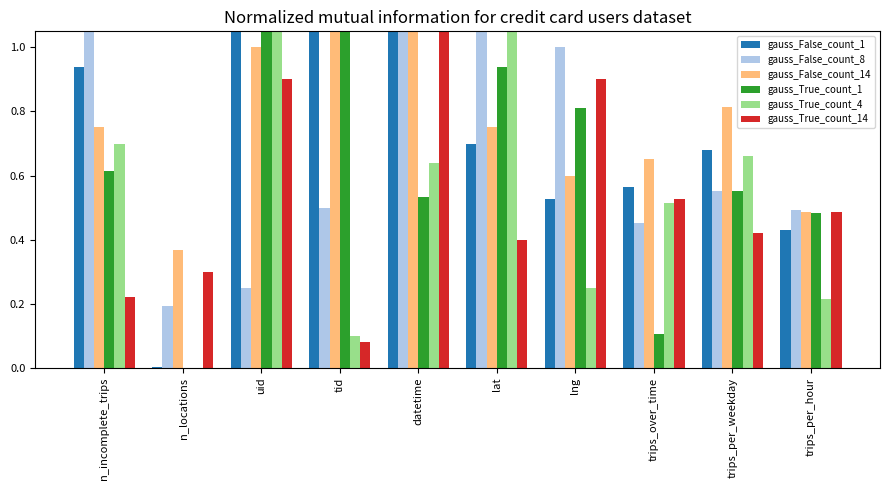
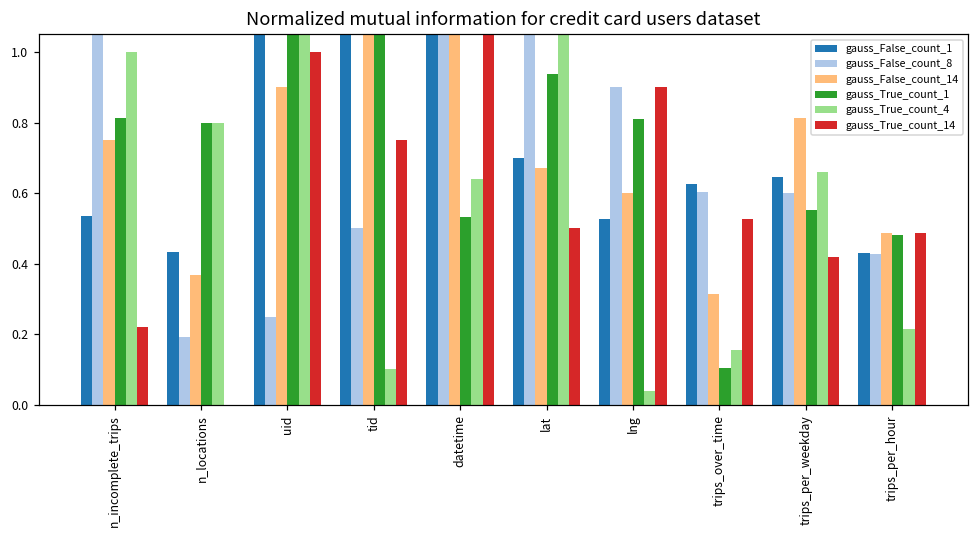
  {
    "gauss_False_count_1": {
-     "n_incomplete_trips": 0.94,
-     "n_locations": 0.00,
+     "n_incomplete_trips": 0.53,
+     "n_locations": 0.43,
      "lat": 0.70,
      "lng": 0.53,
-     "trips_over_time": 0.57,
-     "trips_per_weekday": 0.68,
+     "trips_over_time": 0.63,
+     "trips_per_weekday": 0.65,
      "trips_per_hour": 0.43
    },
    "gauss_False_count_8": {
      "n_locations": 0.19,
      "uid": 0.25,
      "tid": 0.50,
-     "lng": 1.0,
-     "trips_over_time": 0.45,
-     "trips_per_weekday": 0.55,
-     "trips_per_hour": 0.49
+     "lng": 0.9,
+     "trips_over_time": 0.60,
+     "trips_per_weekday": 0.60,
+     "trips_per_hour": 0.43
    },
    "gauss_False_count_14": {
      "n_incomplete_trips": 0.75,
      "n_locations": 0.37,
-     "uid": 1.0,
-     "lat": 0.75,
+     "uid": 0.9,
+     "lat": 0.67,
      "lng": 0.60,
-     "trips_over_time": 0.65,
+     "trips_over_time": 0.32,
      "trips_per_weekday": 0.81,
      "trips_per_hour": 0.49
    },
    "gauss_True_count_1": {
-     "n_incomplete_trips": 0.61,
-     "n_locations": 0.0,
+     "n_incomplete_trips": 0.81,
+     "n_locations": 0.8,
      "datetime": 0.53,
      "lat": 0.94,
      "lng": 0.81,
      "trips_over_time": 0.11,
      "trips_per_weekday": 0.55,
      "trips_per_hour": 0.48
    },
    "gauss_True_count_4": {
-     "n_incomplete_trips": 0.7,
-     "n_locations": 0.0,
+     "n_incomplete_trips": 1.0,
+     "n_locations": 0.8,
      "tid": 0.10,
      "datetime": 0.64,
-     "lng": 0.25,
-     "trips_over_time": 0.51,
+     "lng": 0.04,
+     "trips_over_time": 0.16,
      "trips_per_weekday": 0.66,
      "trips_per_hour": 0.22
    },
    "gauss_True_count_14": {
      "n_incomplete_trips": 0.22,
-     "n_locations": 0.3,
-     "uid": 0.9,
-     "tid": 0.08,
-     "lat": 0.4,
+     "n_locations": 0.0,
+     "uid": 1.0,
+     "tid": 0.75,
+     "lat": 0.5,
      "lng": 0.90,
      "trips_over_time": 0.53,
      "trips_per_weekday": 0.42,
      "trips_per_hour": 0.49
    }
  }
